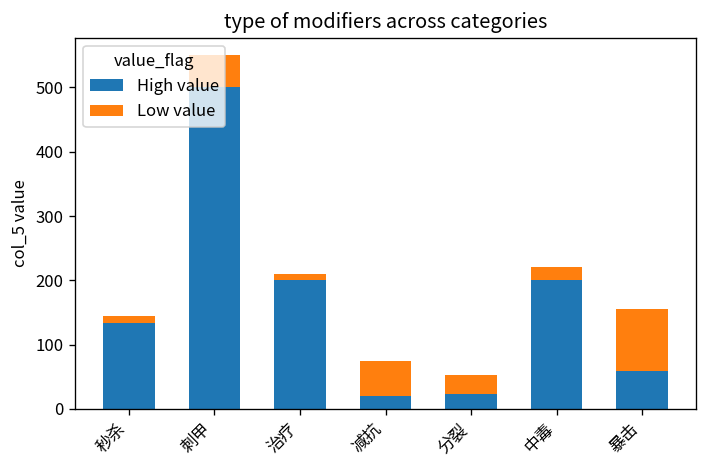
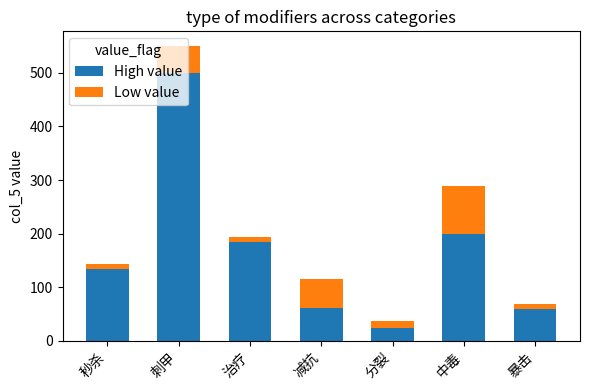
  {
    "High value": {
      "秒杀": 130,
-     "治疗": 200,
-     "减抗": 20,
+     "治疗": 180,
+     "减抗": 60,
      "分裂": 20,
      "中毒": 200,
      "暴击": 60
    },
    "Low value": {
      "秒杀": 10,
      "治疗": 10,
      "减抗": 60,
-     "分裂": 30,
-     "中毒": 20,
-     "暴击": 100
+     "分裂": 10,
+     "中毒": 90,
+     "暴击": 10
    }
  }
